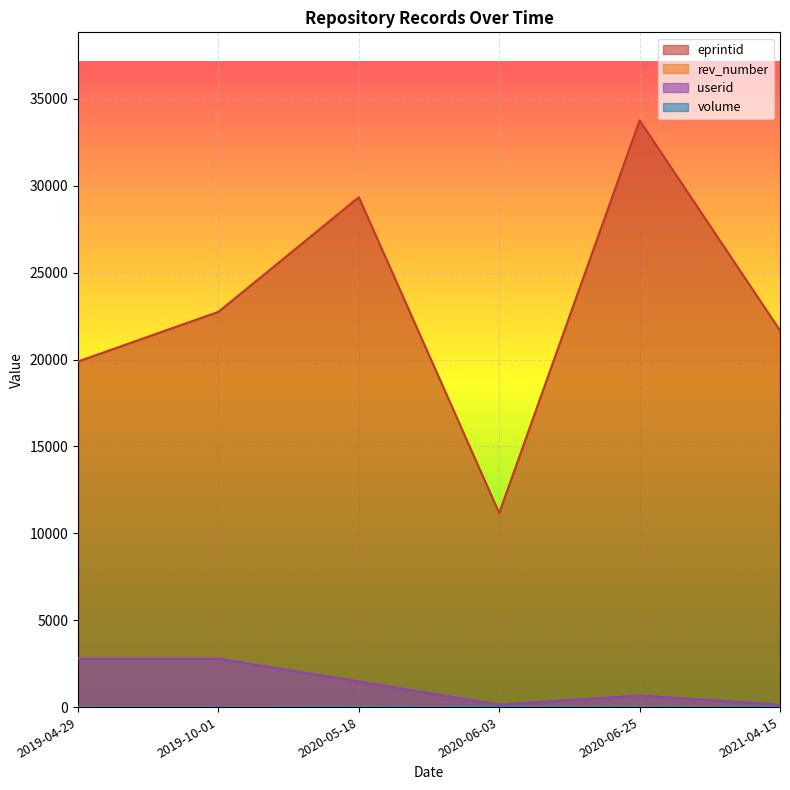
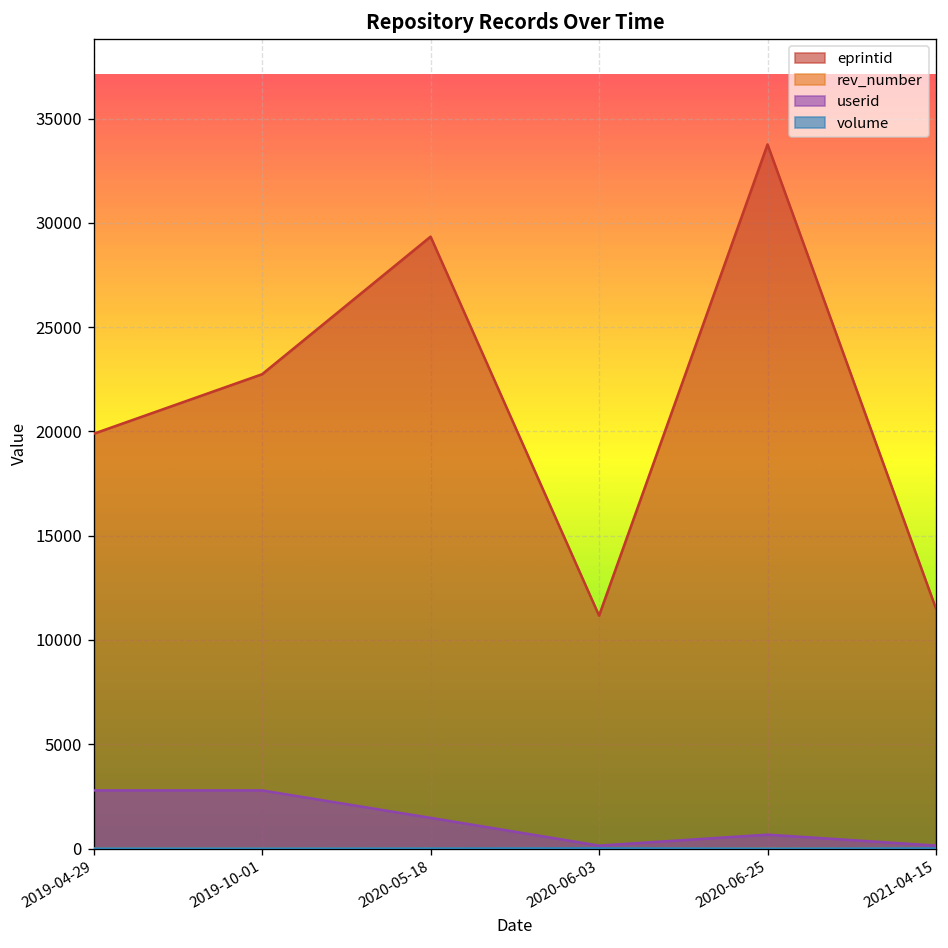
  {
    "eprintid": {
      "2019-04-29": 19900,
      "2019-10-01": 22700,
      "2020-05-18": 29300,
      "2020-06-03": 11200,
      "2020-06-25": 33800,
-     "2021-04-15": 21700
+     "2021-04-15": 11500
    },
    "volume": {
      "2019-04-29": 0,
      "2019-10-01": 0,
      "2020-05-18": 0,
      "2020-06-25": 0
    },
    "userid": {
      "2019-04-29": 2800,
      "2019-10-01": 2800,
      "2020-05-18": 1500,
      "2020-06-25": 700
    }
  }
